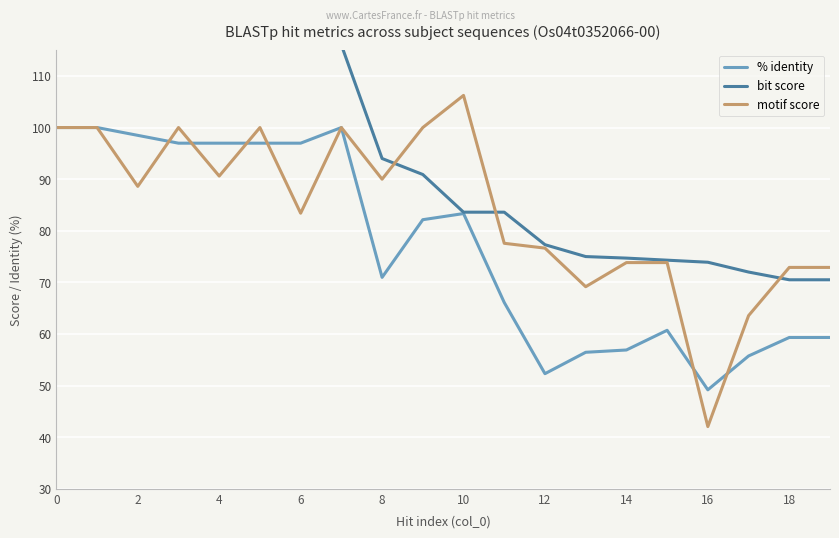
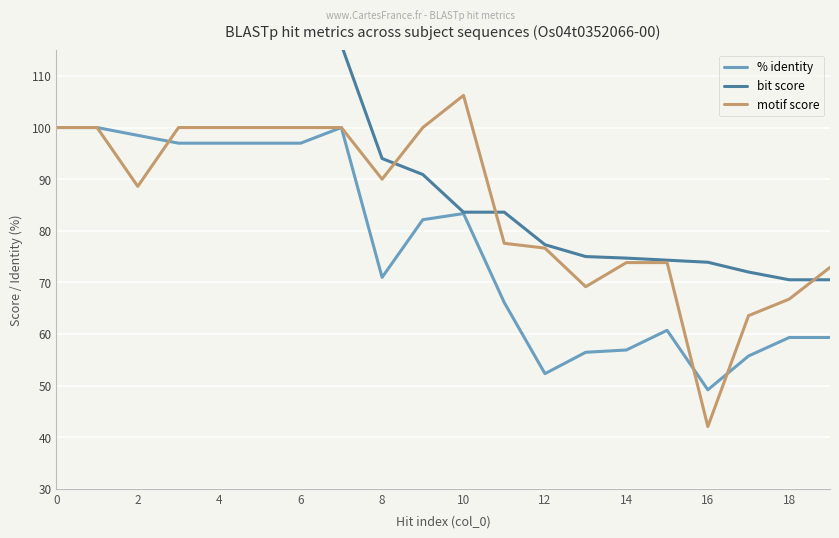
  {
    "motif score": {
      "2": 89,
-     "4": 91,
-     "6": 83,
+     "4": 100,
+     "6": 100,
      "8": 90,
      "10": 106,
      "12": 77,
      "14": 74,
      "16": 42,
-     "18": 73
+     "18": 67
    }
  }
